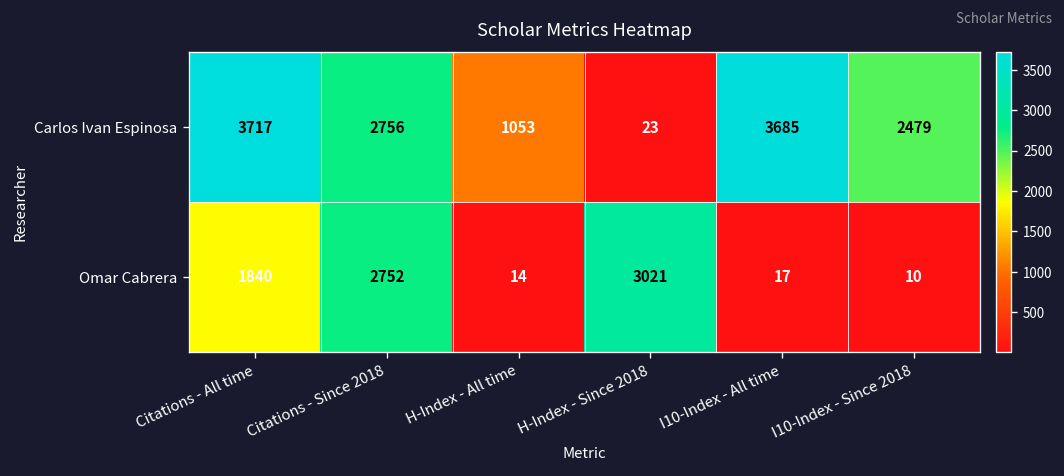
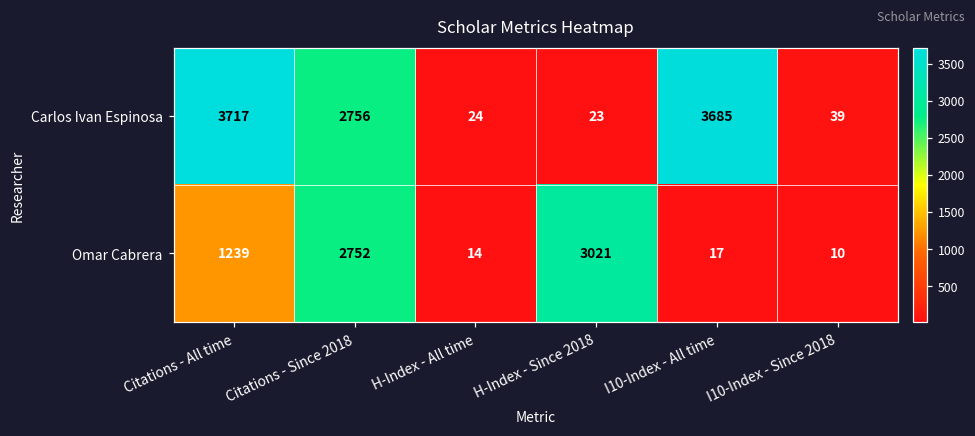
  {
    "Carlos Ivan Espinosa": {
      "Citations - All time": 3717,
      "Citations - Since 2018": 2756,
-     "H-Index - All time": 1053,
+     "H-Index - All time": 24,
      "H-Index - Since 2018": 23,
      "I10-Index - All time": 3685,
-     "I10-Index - Since 2018": 2479
+     "I10-Index - Since 2018": 39
    },
    "Omar Cabrera": {
-     "Citations - All time": 1840,
+     "Citations - All time": 1239,
      "Citations - Since 2018": 2752,
      "H-Index - All time": 14,
      "H-Index - Since 2018": 3021,
      "I10-Index - All time": 17,
      "I10-Index - Since 2018": 10
    }
  }
